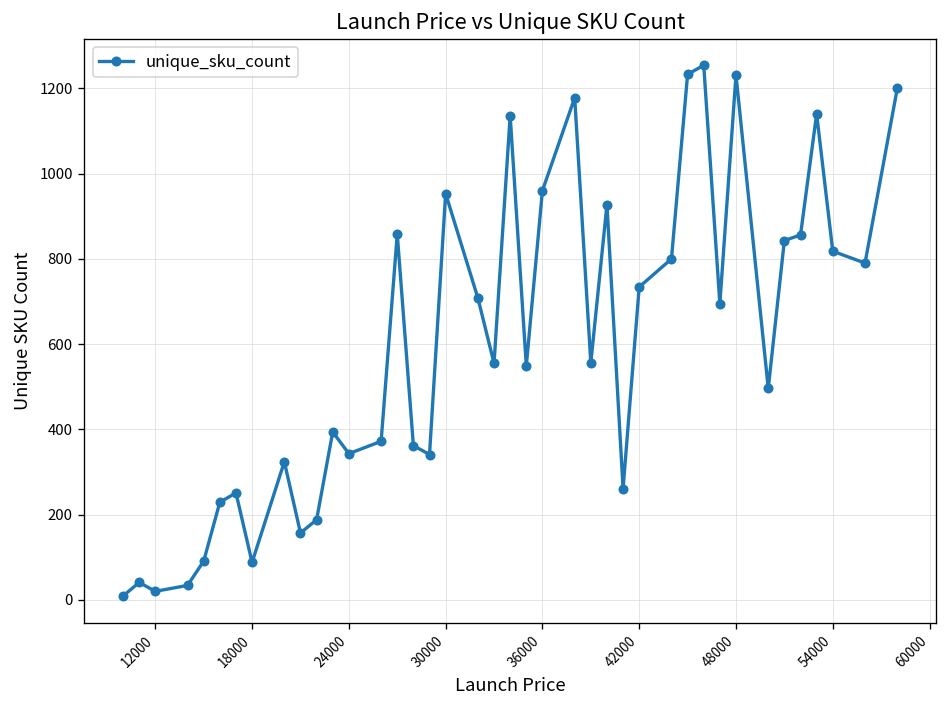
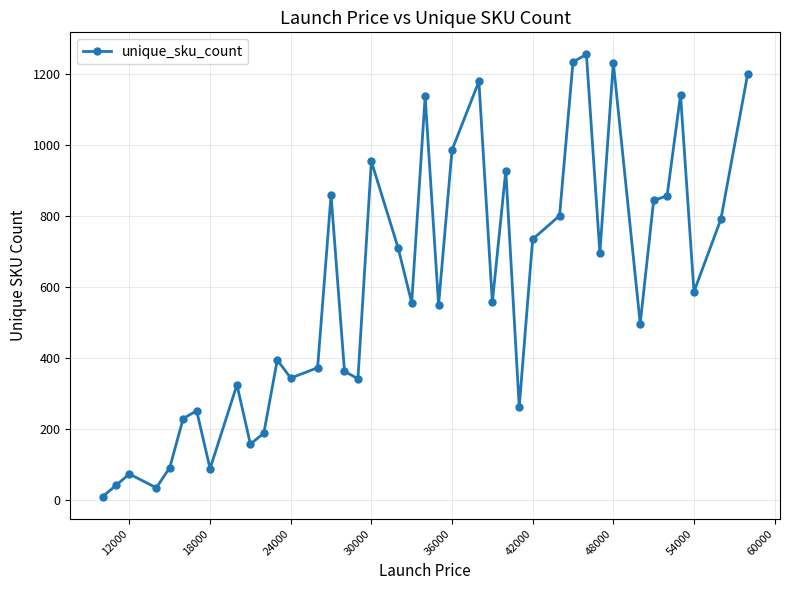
  {
-   "12000": 20,
+   "12000": 70,
    "18000": 90,
    "24000": 340,
    "30000": 950,
-   "36000": 960,
+   "36000": 990,
    "42000": 730,
    "48000": 1230,
-   "54000": 820
+   "54000": 590
  }
